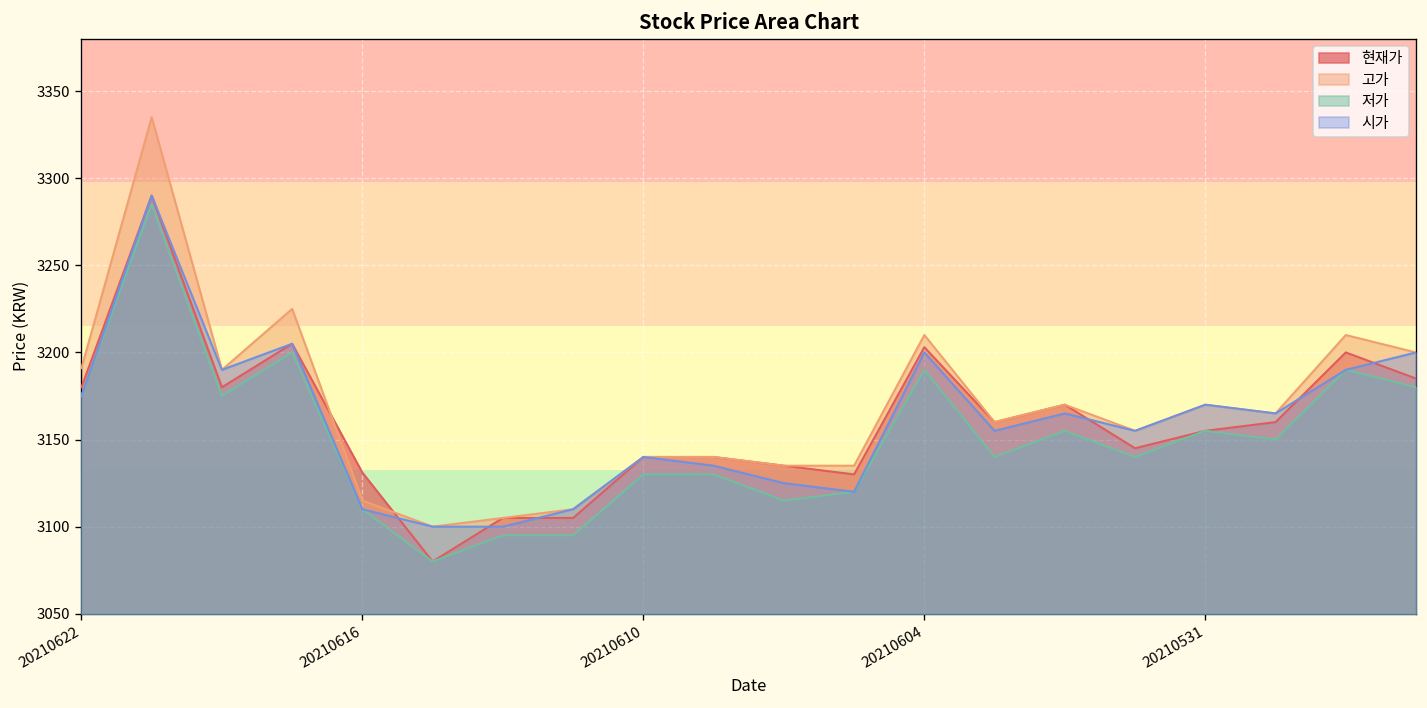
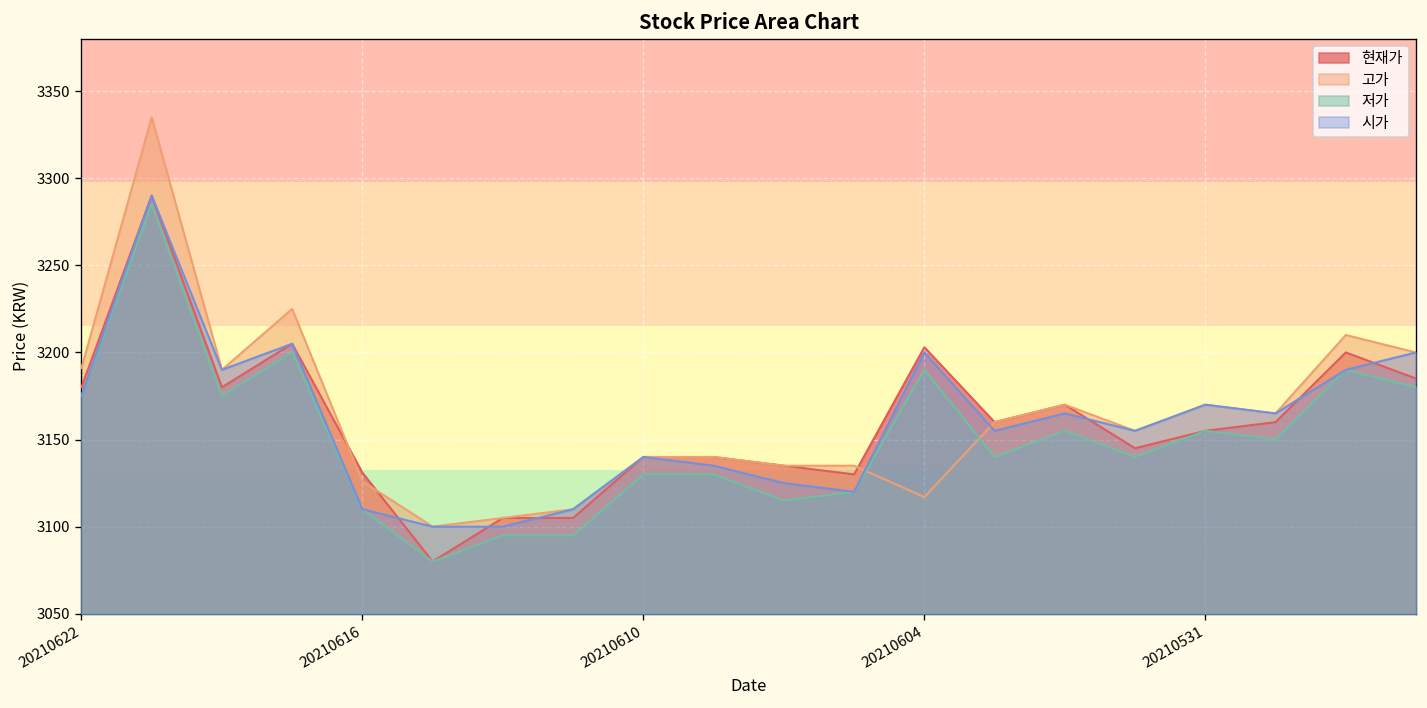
  {
    "현재가": {
      "20210622": 3180,
      "20210616": 3131,
      "20210604": 3203
    },
    "고가": {
      "20210622": 3191,
-     "20210616": 3115,
-     "20210604": 3210
+     "20210616": 3126,
+     "20210604": 3117
    }
  }
